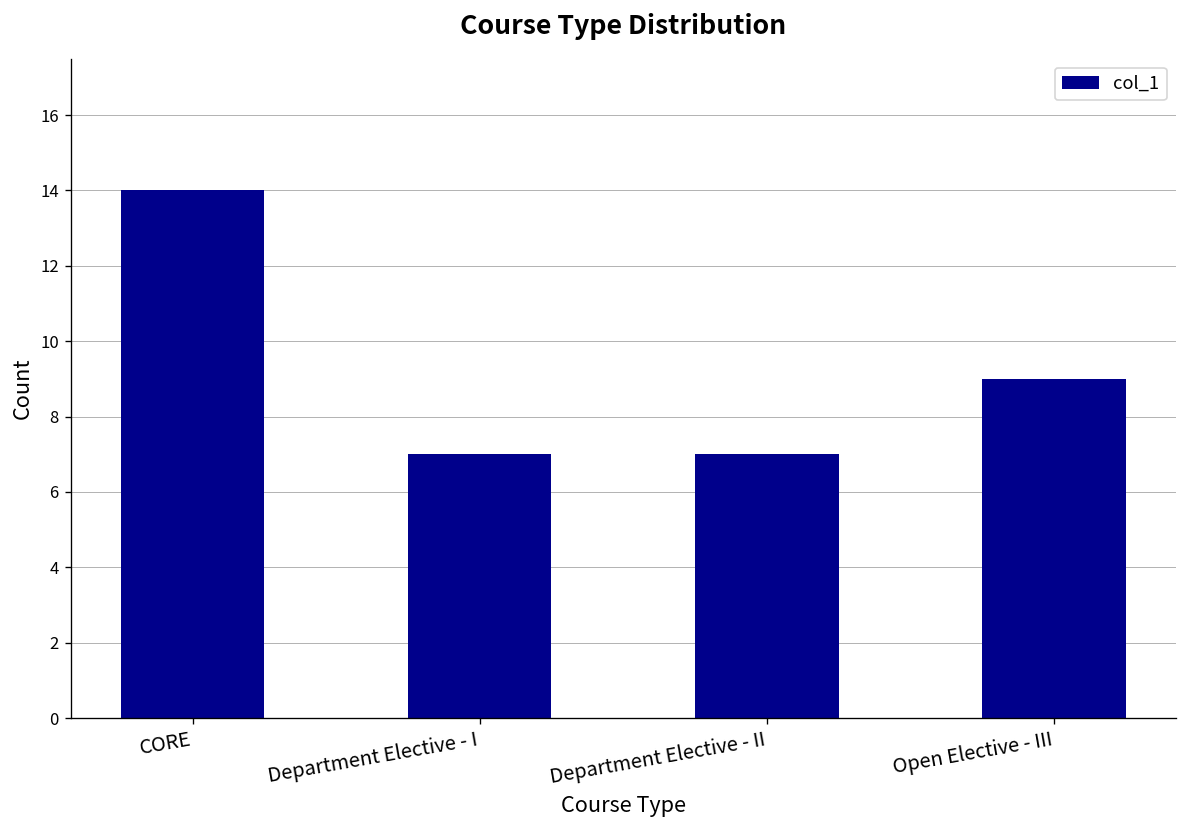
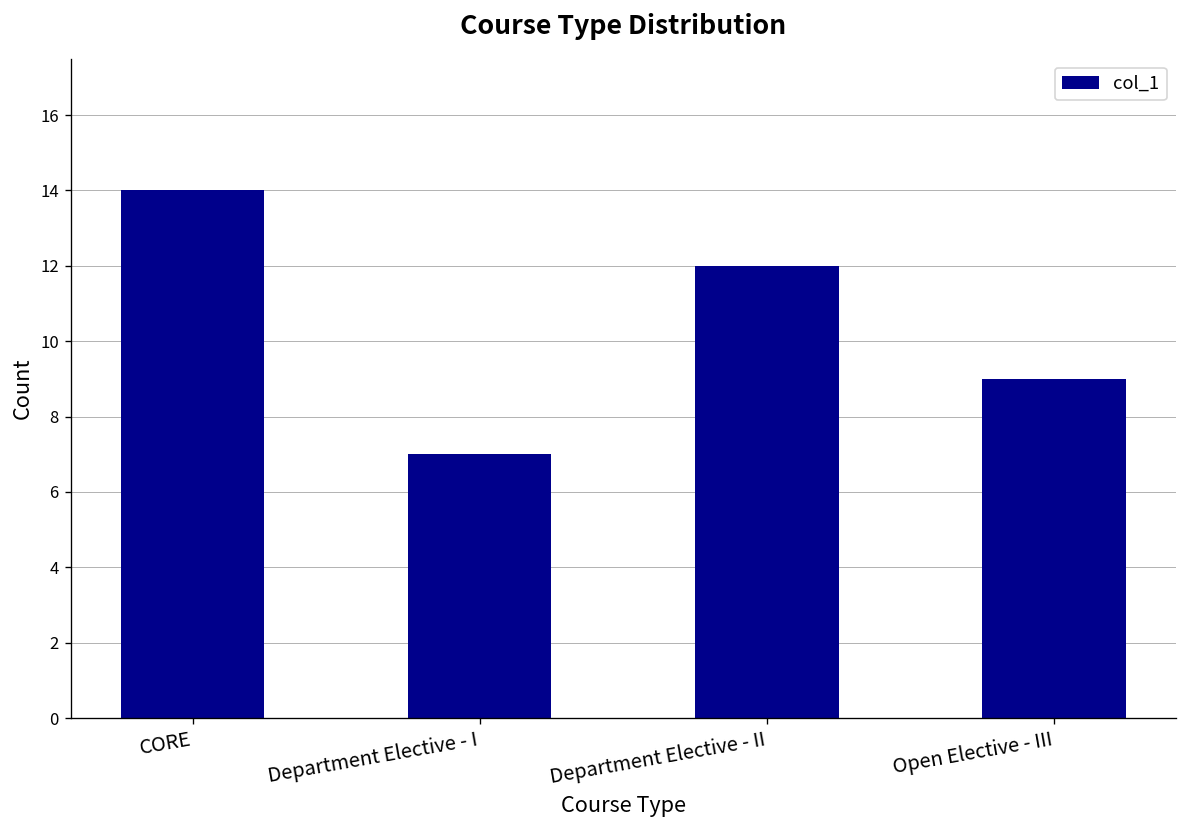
  {
    "CORE": 14,
    "Department Elective - I": 7,
-   "Department Elective - II": 7,
+   "Department Elective - II": 12,
    "Open Elective - III": 9
  }
